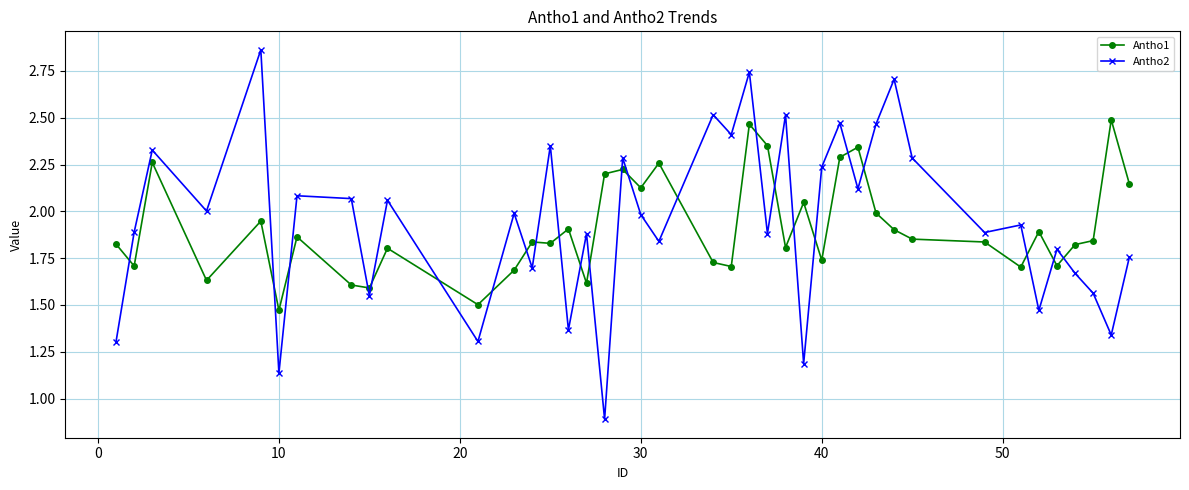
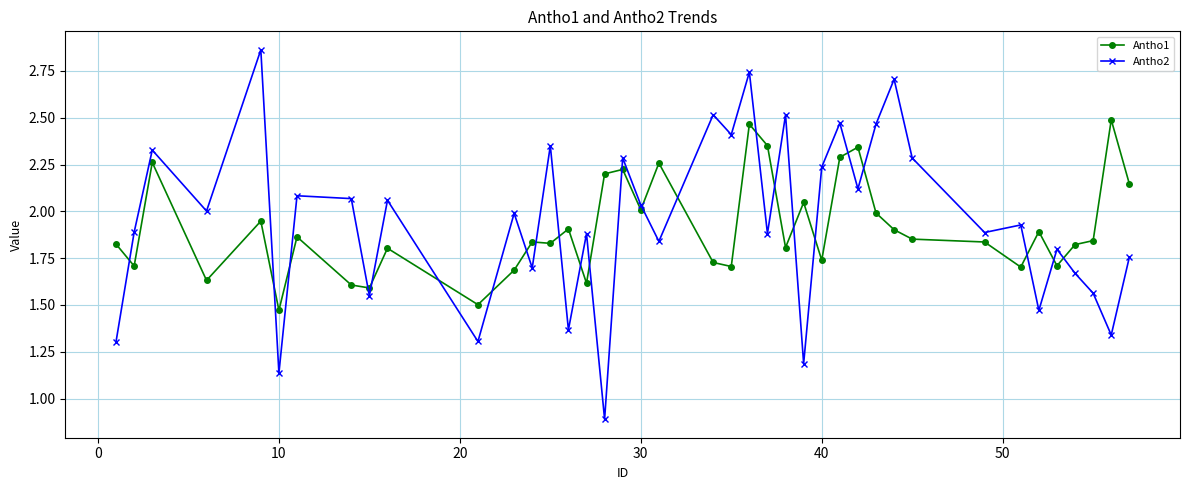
  {
    "Antho1": {
      "10": 1.47,
-     "30": 2.13,
+     "30": 2.01,
      "40": 1.74
    },
    "Antho2": {
      "10": 1.14,
-     "30": 1.98,
+     "30": 2.03,
      "40": 2.24
    }
  }
